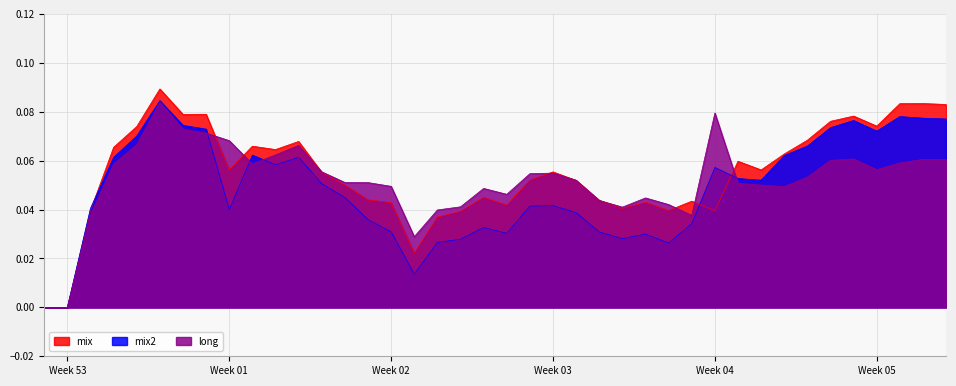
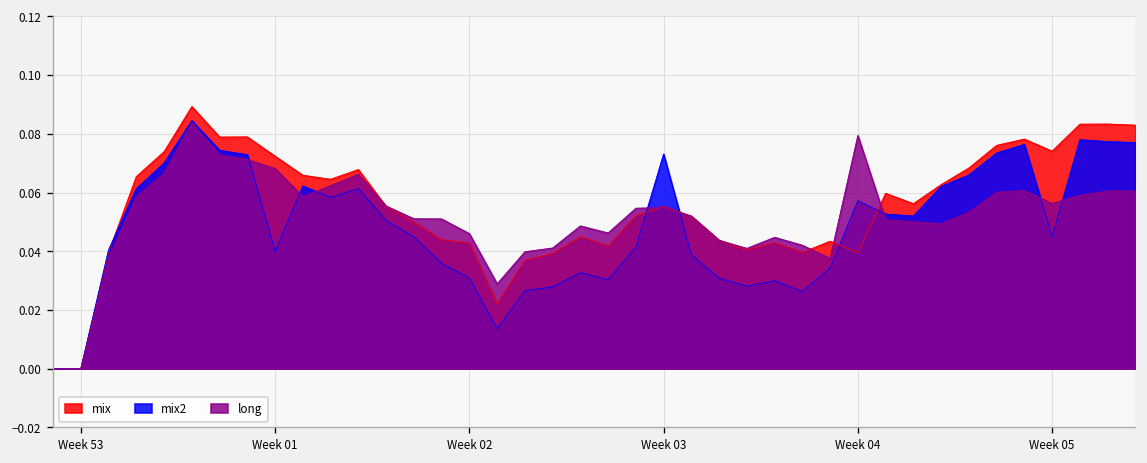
  {
    "mix": {
-     "Week 01": 0.056,
+     "Week 01": 0.072,
      "Week 02": 0.043,
      "Week 04": 0.039,
      "Week 05": 0.074
    },
    "mix2": {
      "Week 01": 0.040,
      "Week 02": 0.031,
-     "Week 03": 0.042,
+     "Week 03": 0.073,
      "Week 04": 0.057,
-     "Week 05": 0.072
+     "Week 05": 0.045
    },
    "long": {
      "Week 01": 0.068,
-     "Week 02": 0.049,
+     "Week 02": 0.046,
      "Week 04": 0.079,
      "Week 05": 0.056
    }
  }
